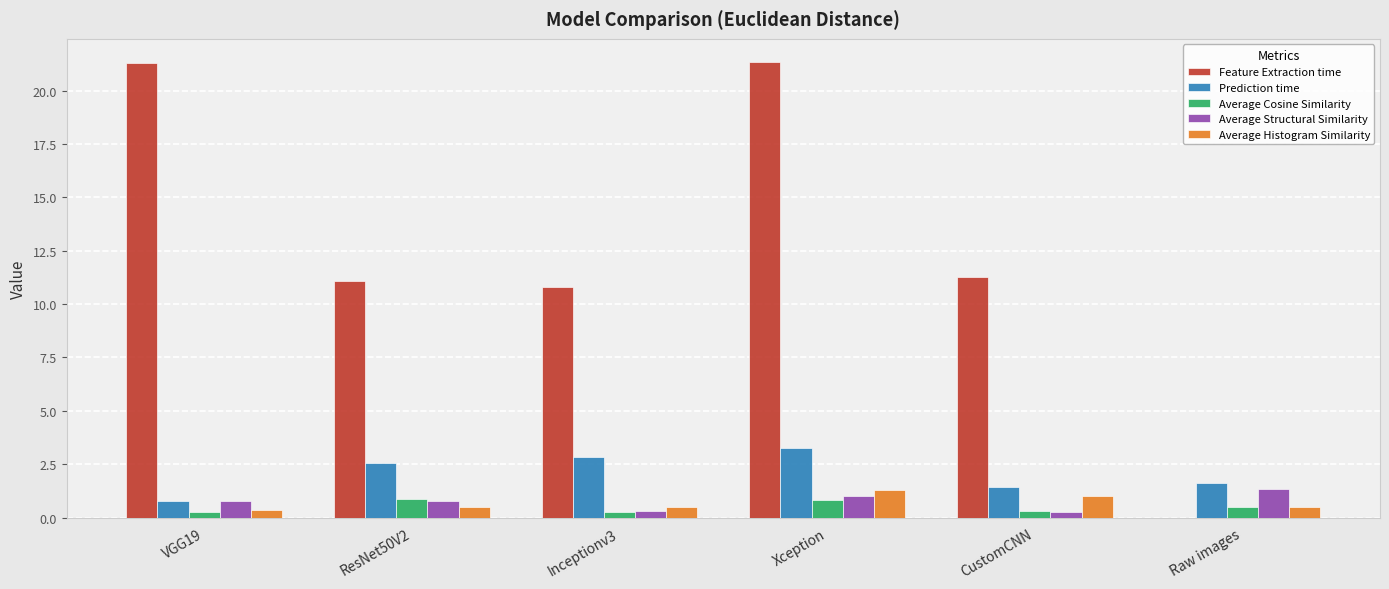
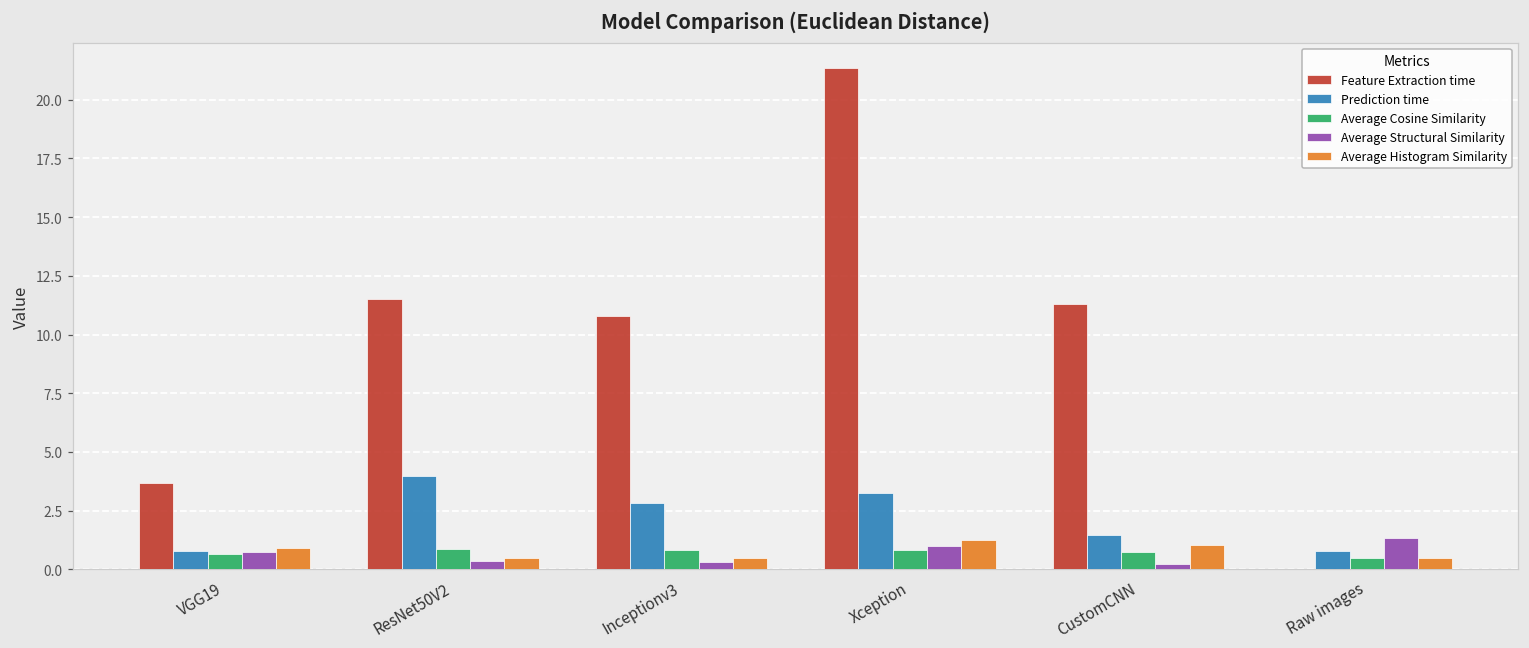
  {
    "Feature Extraction time": {
-     "VGG19": 21.3,
-     "ResNet50V2": 11.1,
+     "VGG19": 3.7,
+     "ResNet50V2": 11.5,
      "Inceptionv3": 10.8,
      "Xception": 21.4,
      "CustomCNN": 11.3,
      "Raw images": 0.0
    },
    "Prediction time": {
      "VGG19": 0.8,
-     "ResNet50V2": 2.5,
+     "ResNet50V2": 4.0,
      "Inceptionv3": 2.8,
      "Xception": 3.3,
      "CustomCNN": 1.5,
-     "Raw images": 1.6
+     "Raw images": 0.8
    },
    "Average Cosine Similarity": {
-     "VGG19": 0.3,
+     "VGG19": 0.6,
      "ResNet50V2": 0.8,
-     "Inceptionv3": 0.3,
+     "Inceptionv3": 0.8,
      "Xception": 0.8,
-     "CustomCNN": 0.3,
+     "CustomCNN": 0.8,
      "Raw images": 0.5
    },
    "Average Structural Similarity": {
      "VGG19": 0.8,
-     "ResNet50V2": 0.8,
+     "ResNet50V2": 0.3,
      "Inceptionv3": 0.3,
      "Xception": 1.0,
      "CustomCNN": 0.2,
      "Raw images": 1.3
    },
    "Average Histogram Similarity": {
-     "VGG19": 0.4,
+     "VGG19": 0.9,
      "ResNet50V2": 0.5,
      "Inceptionv3": 0.5,
      "Xception": 1.3,
      "CustomCNN": 1.0,
      "Raw images": 0.5
    }
  }
